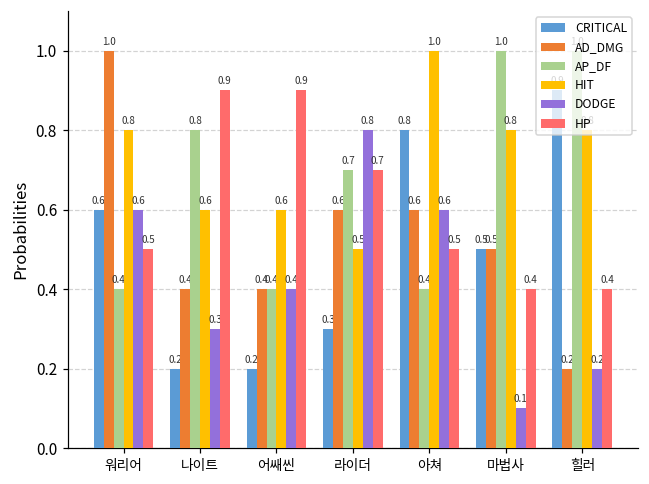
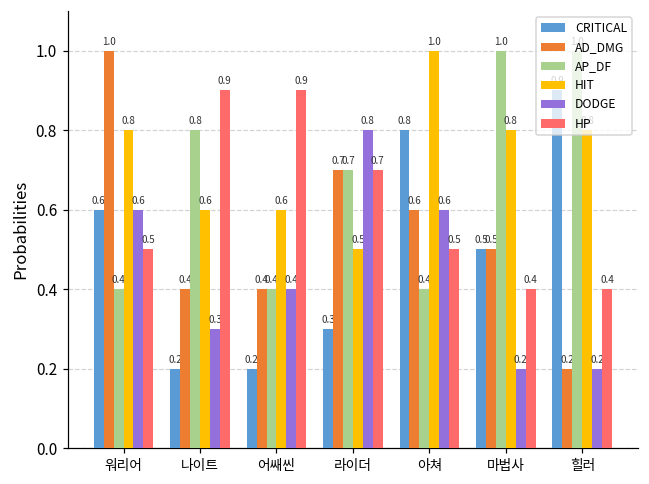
  {
    "CRITICAL": {
      "워리어": 0.6,
      "나이트": 0.2,
      "어쌔씬": 0.2,
      "라이더": 0.3,
      "아쳐": 0.8
    },
    "AD_DMG": {
      "워리어": 1.0,
      "나이트": 0.4,
-     "라이더": 0.6,
+     "라이더": 0.7,
      "아쳐": 0.6,
      "힐러": 0.2
    },
    "AP_DF": {
      "워리어": 0.4,
      "나이트": 0.8,
      "아쳐": 0.4,
      "마법사": 1.0
    },
    "HIT": {
      "워리어": 0.8,
      "나이트": 0.6,
      "어쌔씬": 0.6,
      "라이더": 0.5,
      "아쳐": 1.0,
      "마법사": 0.8
    },
    "DODGE": {
      "워리어": 0.6,
      "나이트": 0.3,
      "어쌔씬": 0.4,
      "라이더": 0.8,
      "아쳐": 0.6,
-     "마법사": 0.1,
+     "마법사": 0.2,
      "힐러": 0.2
    },
    "HP": {
      "워리어": 0.5,
      "나이트": 0.9,
      "어쌔씬": 0.9,
      "라이더": 0.7,
      "아쳐": 0.5,
      "마법사": 0.4,
      "힐러": 0.4
    }
  }
